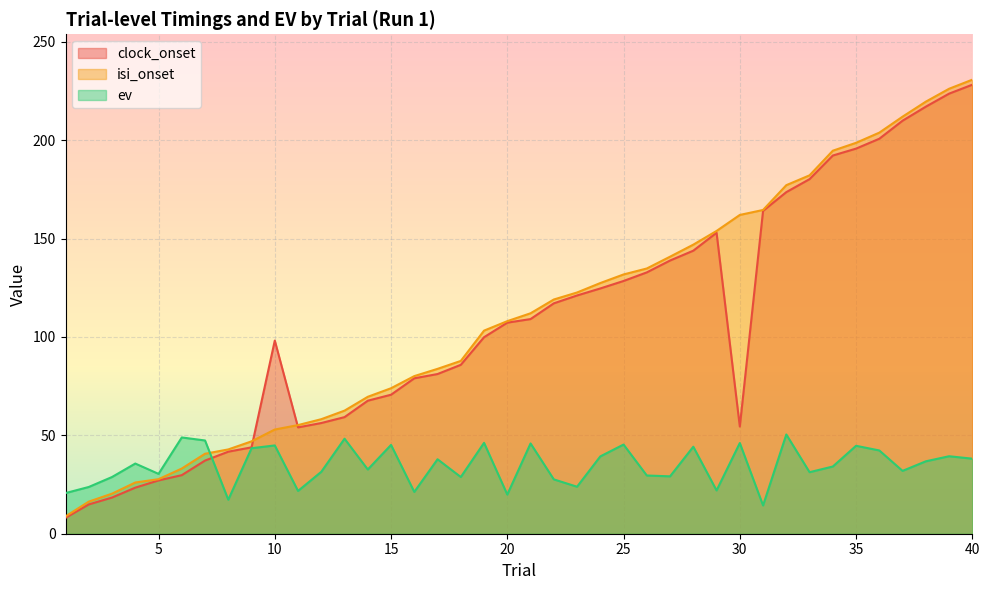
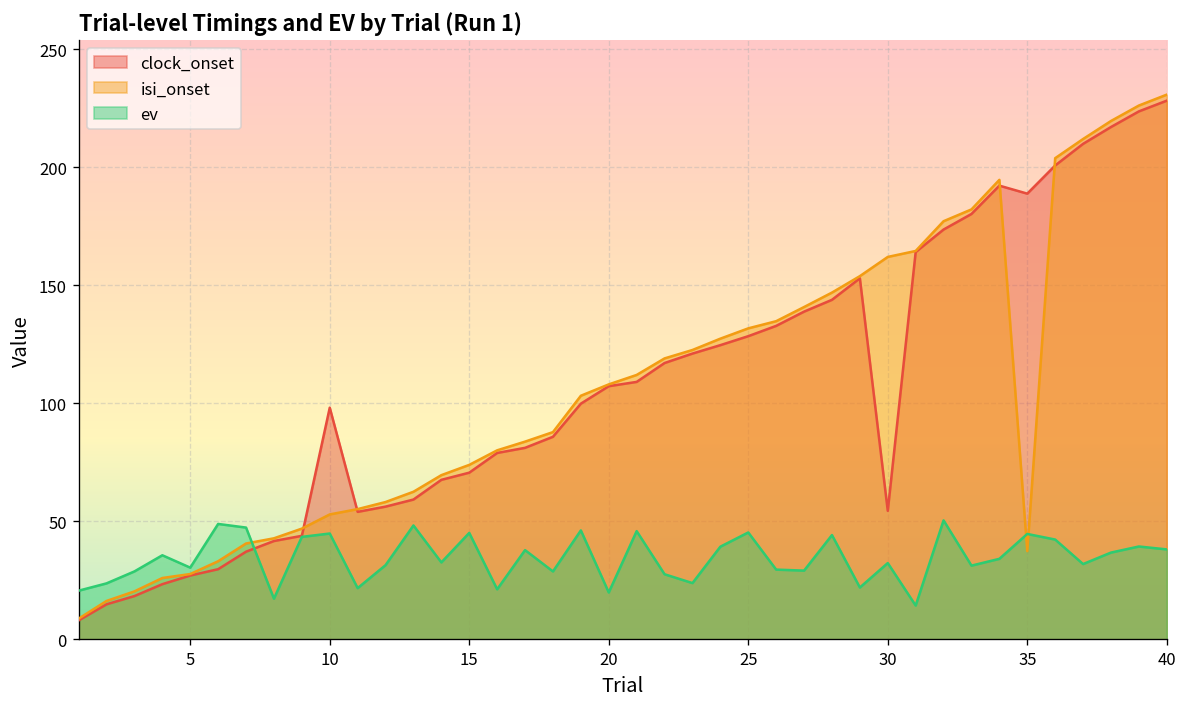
  {
    "clock_onset": {
      "10": 98,
      "15": 71,
      "25": 128,
      "30": 54,
-     "35": 196,
+     "35": 189,
      "40": 228
    },
    "isi_onset": {
      "10": 53,
      "15": 74,
      "25": 132,
      "30": 162,
-     "35": 199,
+     "35": 37,
      "40": 231
    },
    "ev": {
      "5": 30,
      "10": 45,
      "15": 45,
      "20": 20,
      "25": 45,
-     "30": 46,
+     "30": 32,
      "35": 45,
      "40": 38
    }
  }
